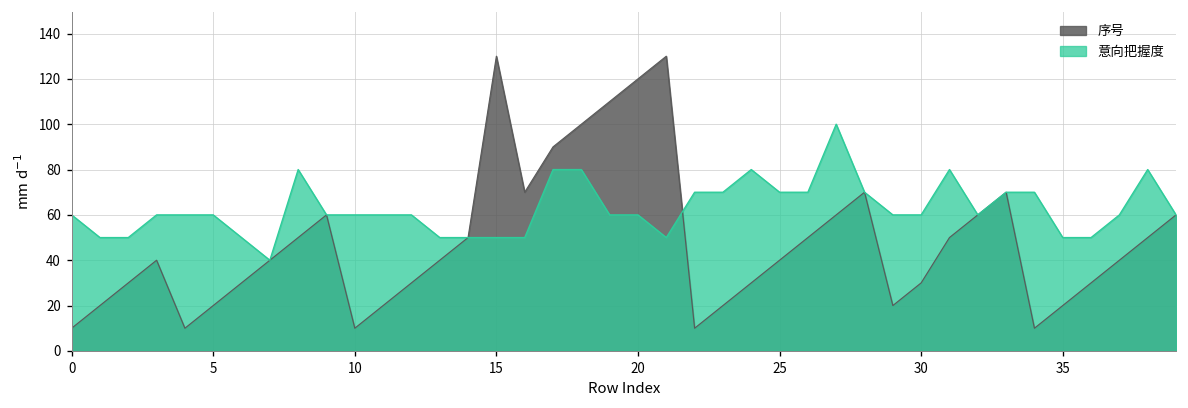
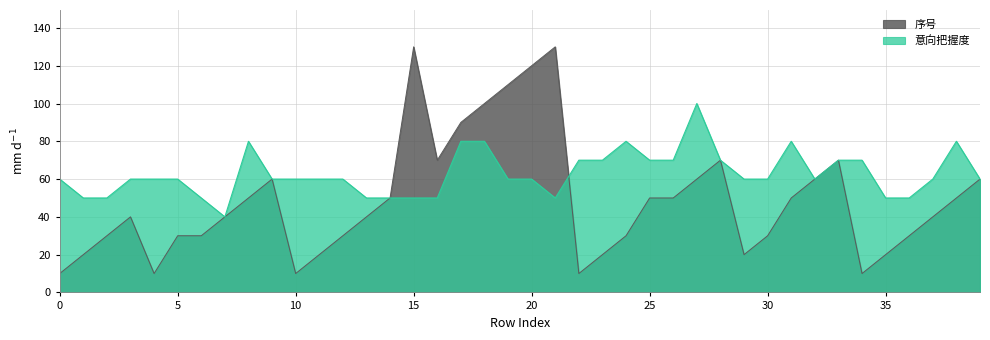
  {
    "序号": {
      "0": 10,
-     "5": 20,
+     "5": 30,
      "10": 10,
      "15": 130,
      "20": 120,
-     "25": 40,
+     "25": 50,
      "30": 30,
      "35": 20
    },
    "意向把握度": {
      "0": 60,
      "5": 60,
      "10": 60,
      "15": 50,
      "20": 60,
      "25": 70,
      "30": 60,
      "35": 50
    }
  }
